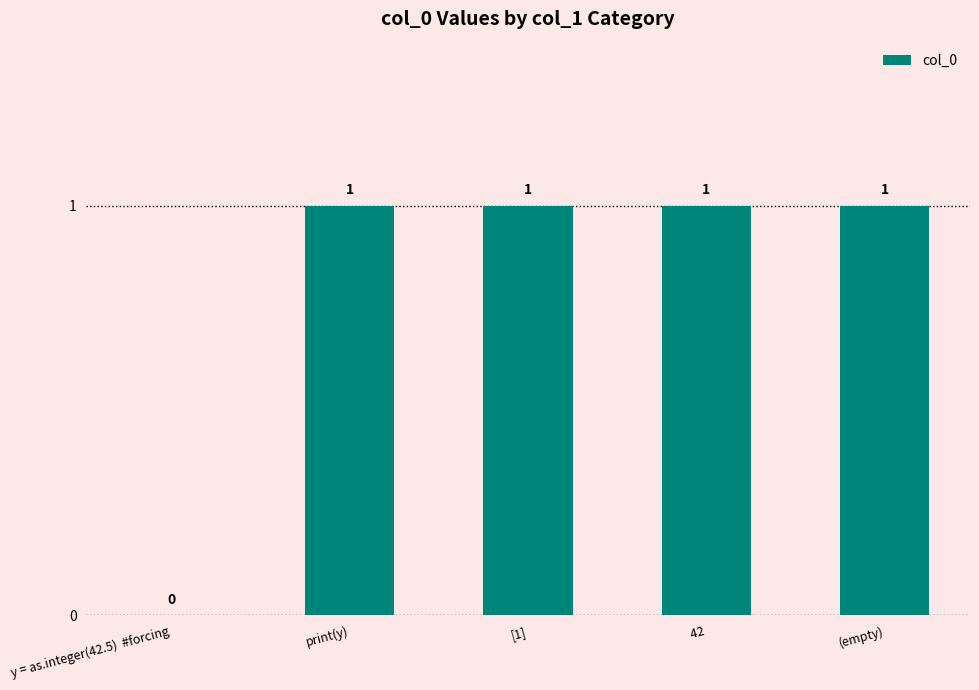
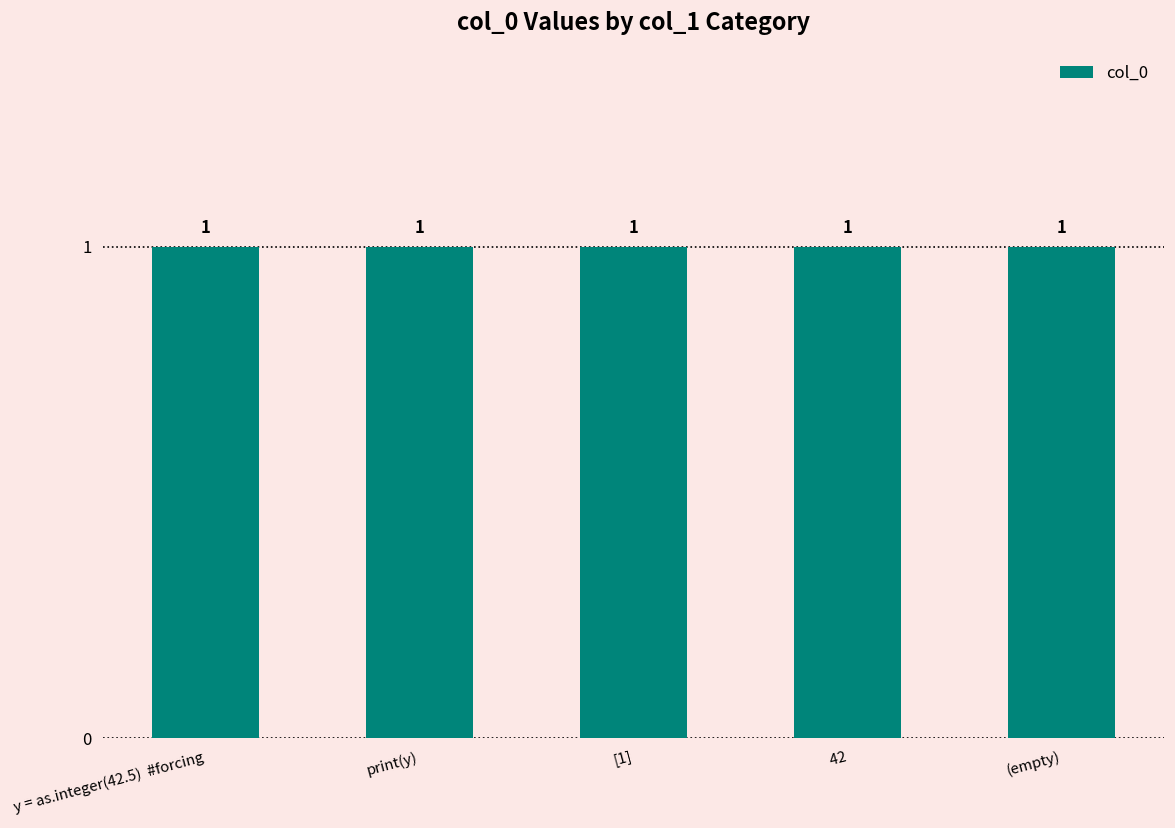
  {
-   "y = as.integer(42.5) #forcing": 0,
+   "y = as.integer(42.5) #forcing": 1,
    "print(y)": 1,
    "[1]": 1,
    "42": 1,
    "(empty)": 1
  }
